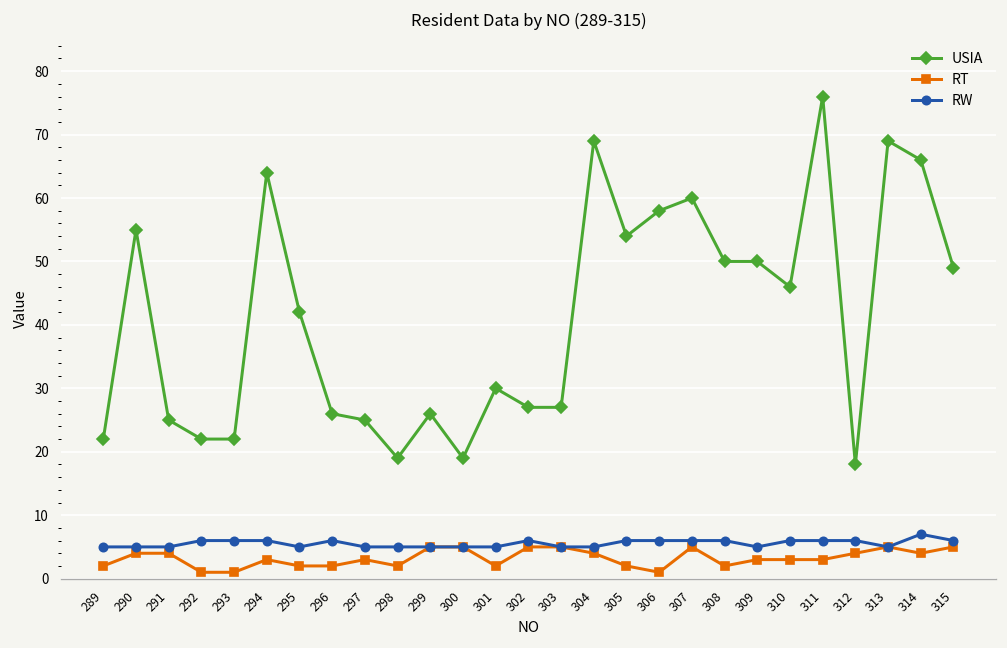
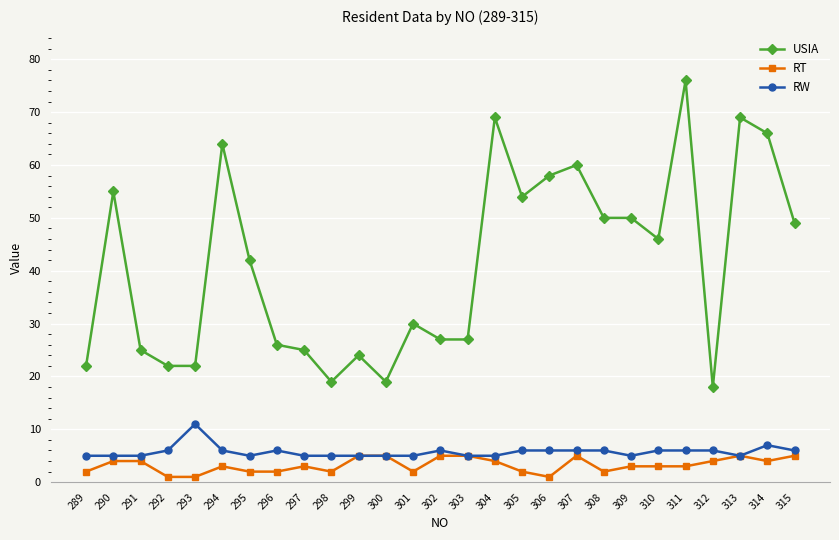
  {
    "USIA": {
      "289": 22,
      "290": 55,
      "291": 25,
      "292": 22,
      "293": 22,
      "294": 64,
      "295": 42,
      "296": 26,
      "297": 25,
      "298": 19,
-     "299": 26,
+     "299": 24,
      "300": 19,
      "301": 30,
      "302": 27,
      "303": 27,
      "304": 69,
      "305": 54,
      "306": 58,
      "307": 60,
      "308": 50,
      "309": 50,
      "310": 46,
      "311": 76,
      "312": 18,
      "313": 69,
      "314": 66,
      "315": 49
    },
    "RT": {
      "289": 2,
      "290": 4,
      "291": 4,
      "292": 1,
      "293": 1,
      "294": 3,
      "295": 2,
      "296": 2,
      "297": 3,
      "298": 2,
      "301": 2,
      "302": 5,
      "304": 4,
      "305": 2,
      "306": 1,
      "307": 5,
      "308": 2,
      "309": 3,
      "310": 3,
      "311": 3,
      "312": 4,
      "314": 4,
      "315": 5
    },
    "RW": {
      "289": 5,
      "290": 5,
      "291": 5,
      "292": 6,
-     "293": 6,
+     "293": 11,
      "294": 6,
      "295": 5,
      "296": 6,
      "297": 5,
      "298": 5,
      "301": 5,
      "302": 6,
      "304": 5,
      "305": 6,
      "306": 6,
      "307": 6,
      "308": 6,
      "309": 5,
      "310": 6,
      "311": 6,
      "312": 6,
      "314": 7,
      "315": 6
    }
  }
